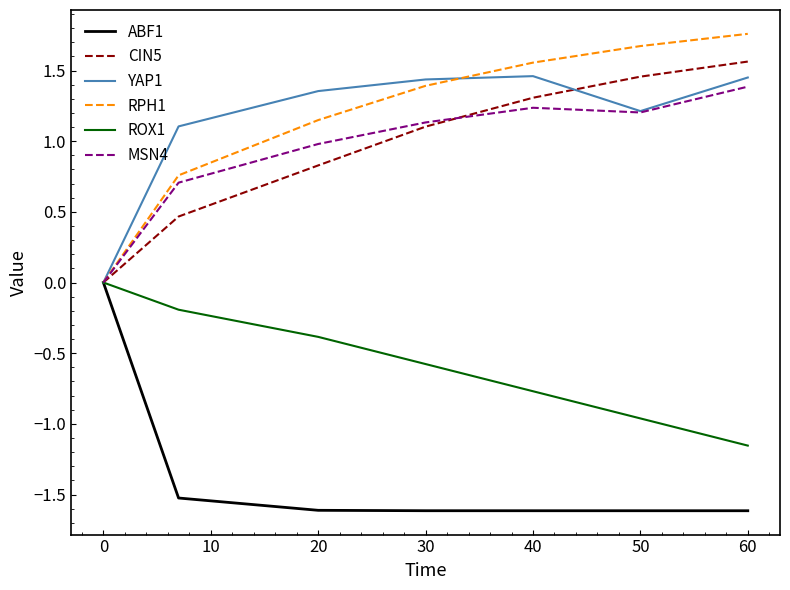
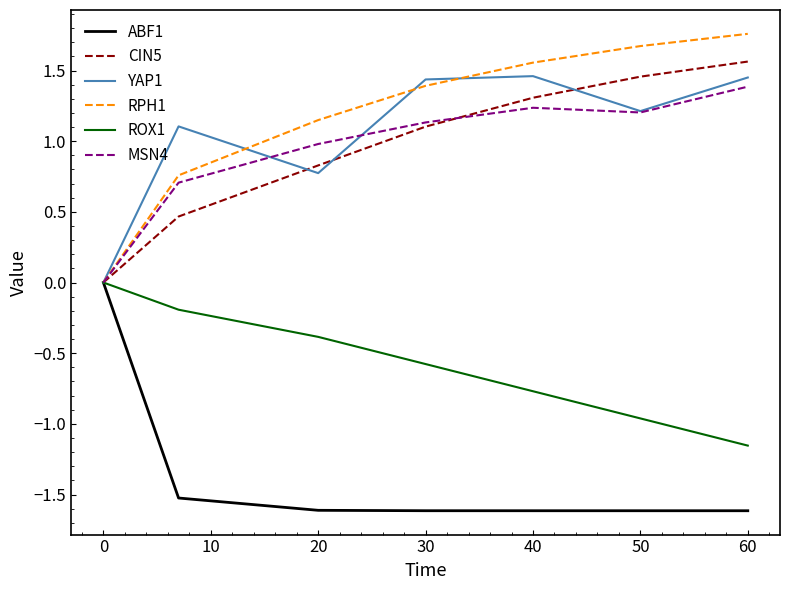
  {
    "ABF1": {
      "20": -1.61,
      "30": -1.61,
      "40": -1.61,
      "50": -1.61,
      "60": -1.61
    },
    "CIN5": {
      "20": 0.83,
      "30": 1.10,
      "40": 1.31,
      "50": 1.46,
      "60": 1.56
    },
    "YAP1": {
-     "20": 1.35,
+     "20": 0.77,
      "30": 1.44,
      "40": 1.46,
      "60": 1.45
    },
    "RPH1": {
      "20": 1.15,
      "30": 1.39,
      "40": 1.56,
      "50": 1.67,
      "60": 1.76
    },
    "ROX1": {
      "20": -0.38,
      "30": -0.58,
      "40": -0.77,
      "50": -0.96,
      "60": -1.15
    },
    "MSN4": {
      "20": 0.98,
      "30": 1.13,
      "40": 1.24,
      "60": 1.39
    }
  }
